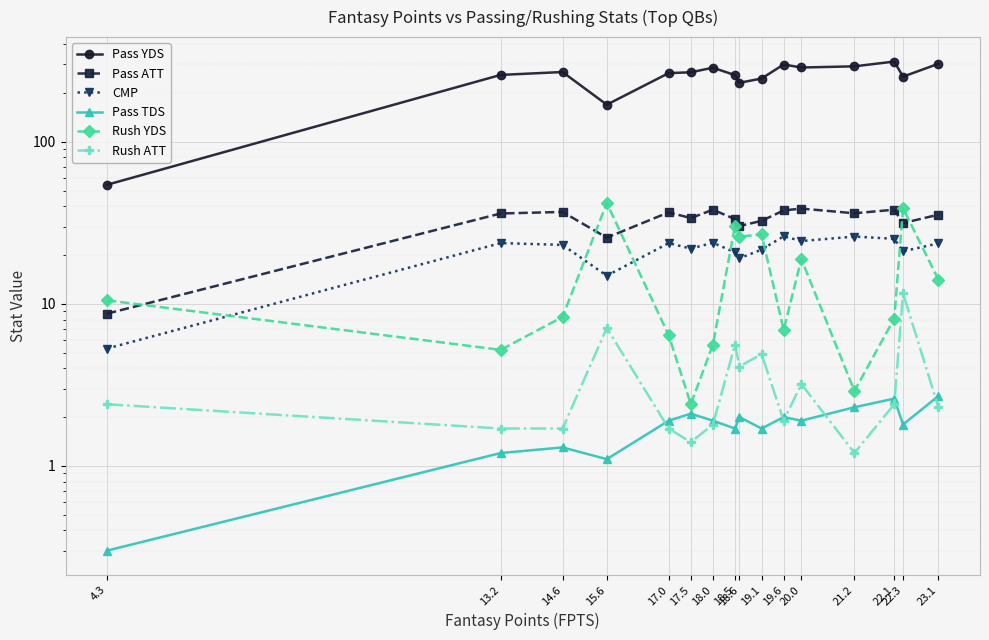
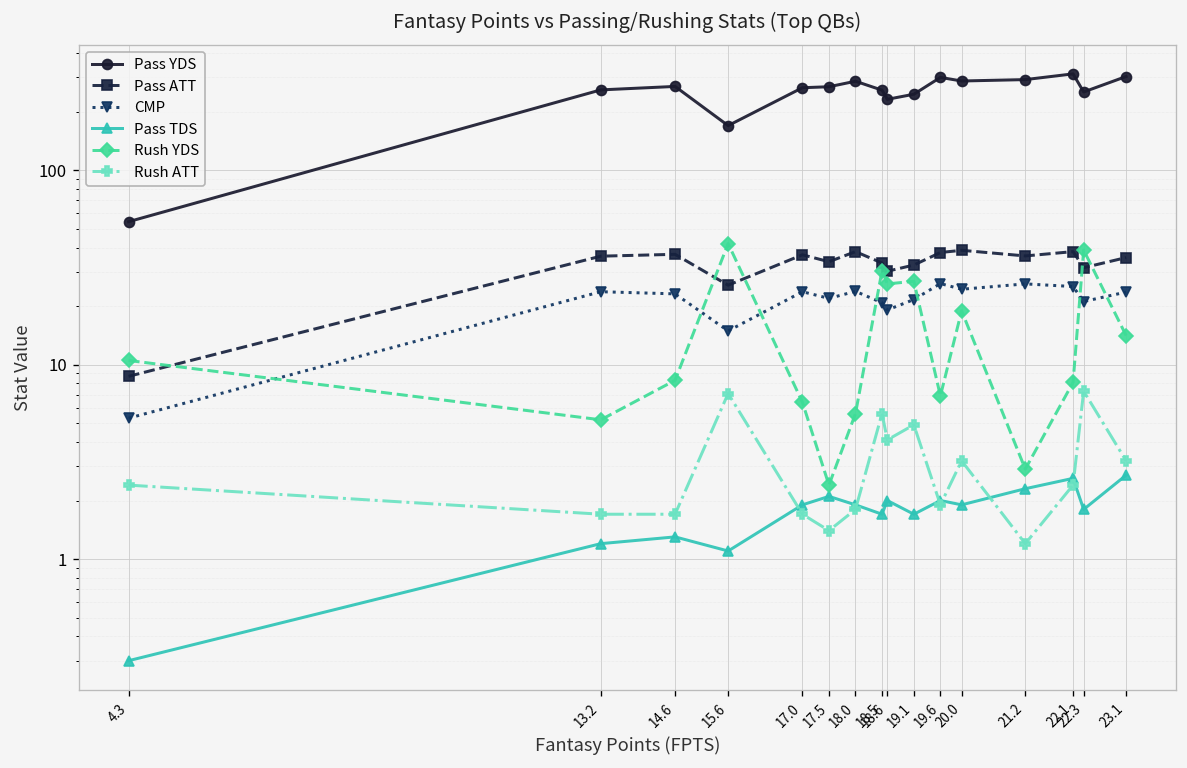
  {
    "Rush ATT": {
      "4.3": 2.4,
      "13.2": 1.7,
      "14.6": 1.7,
      "15.6": 7,
      "17.0": 1.7,
      "17.5": 1.4,
      "18.0": 1.8,
      "18.5": 5.6,
      "18.6": 4.1,
      "19.1": 4.9,
      "19.6": 1.9,
      "20.0": 3.2,
      "21.2": 1.2,
      "22.1": 2.4,
-     "22.3": 12,
-     "23.1": 2.3
+     "22.3": 7,
+     "23.1": 3.2
    }
  }
